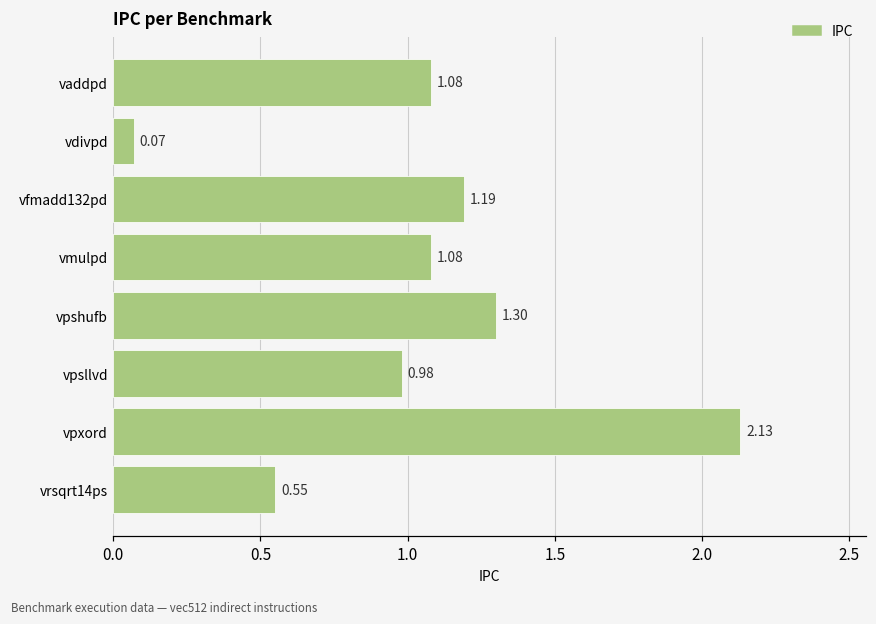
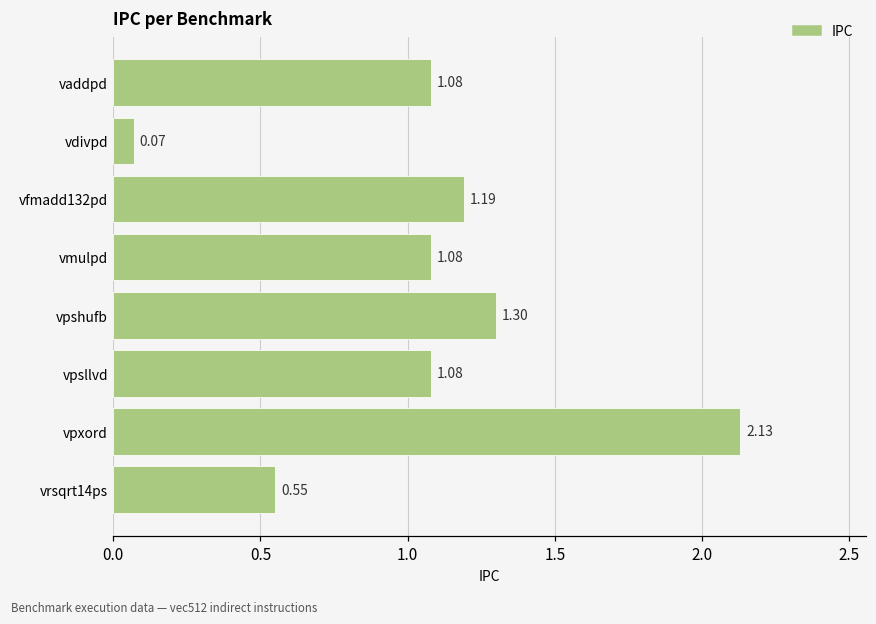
  {
    "vaddpd": 1.08,
    "vdivpd": 0.07,
    "vfmadd132pd": 1.19,
    "vmulpd": 1.08,
    "vpshufb": 1.30,
-   "vpsllvd": 0.98,
+   "vpsllvd": 1.08,
    "vpxord": 2.13,
    "vrsqrt14ps": 0.55
  }
